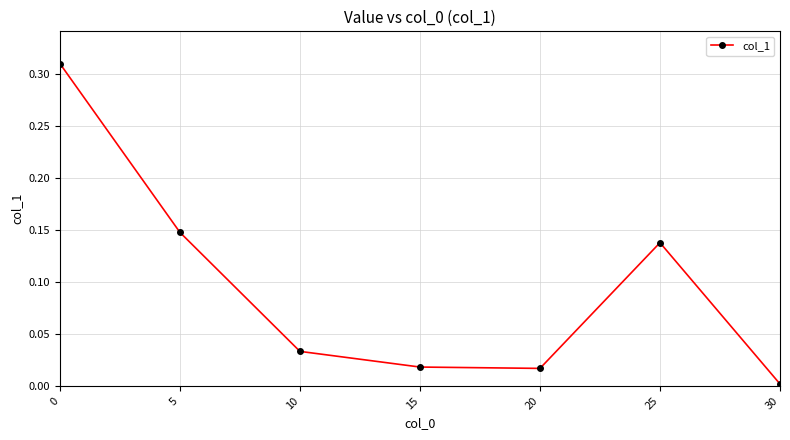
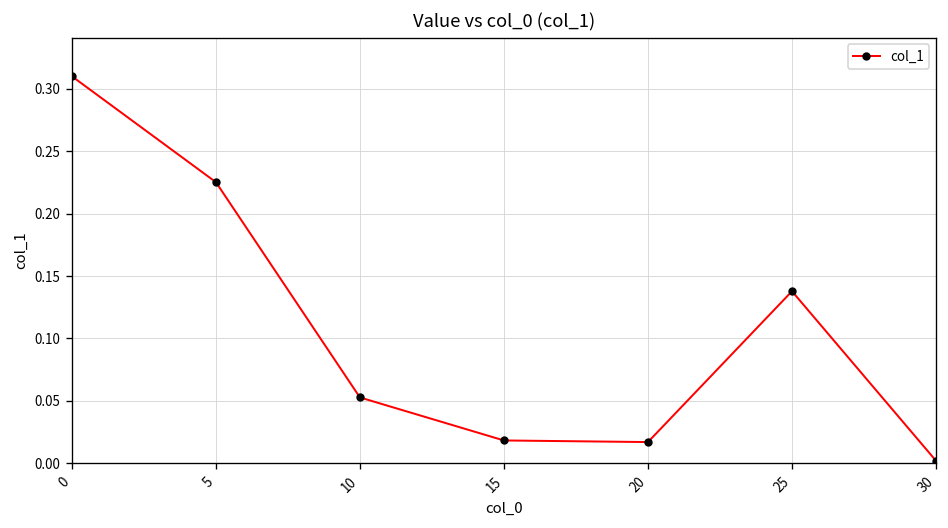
  {
    "0": 0.310,
-   "5": 0.148,
-   "10": 0.033,
+   "5": 0.225,
+   "10": 0.053,
    "15": 0.018,
    "20": 0.017,
    "25": 0.138,
    "30": 0.002
  }
